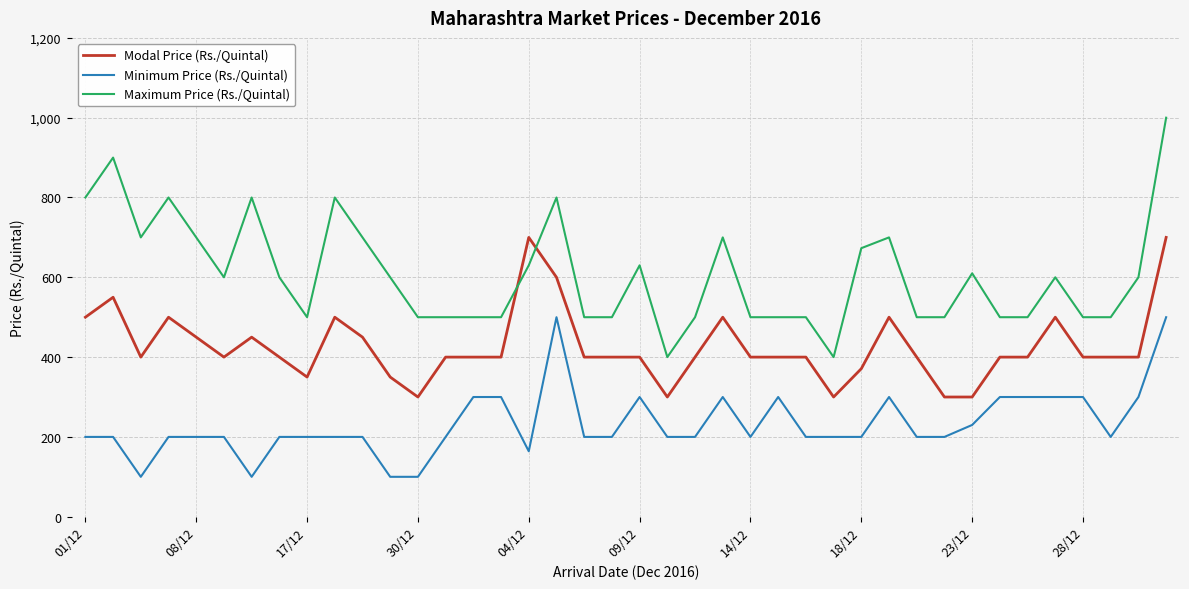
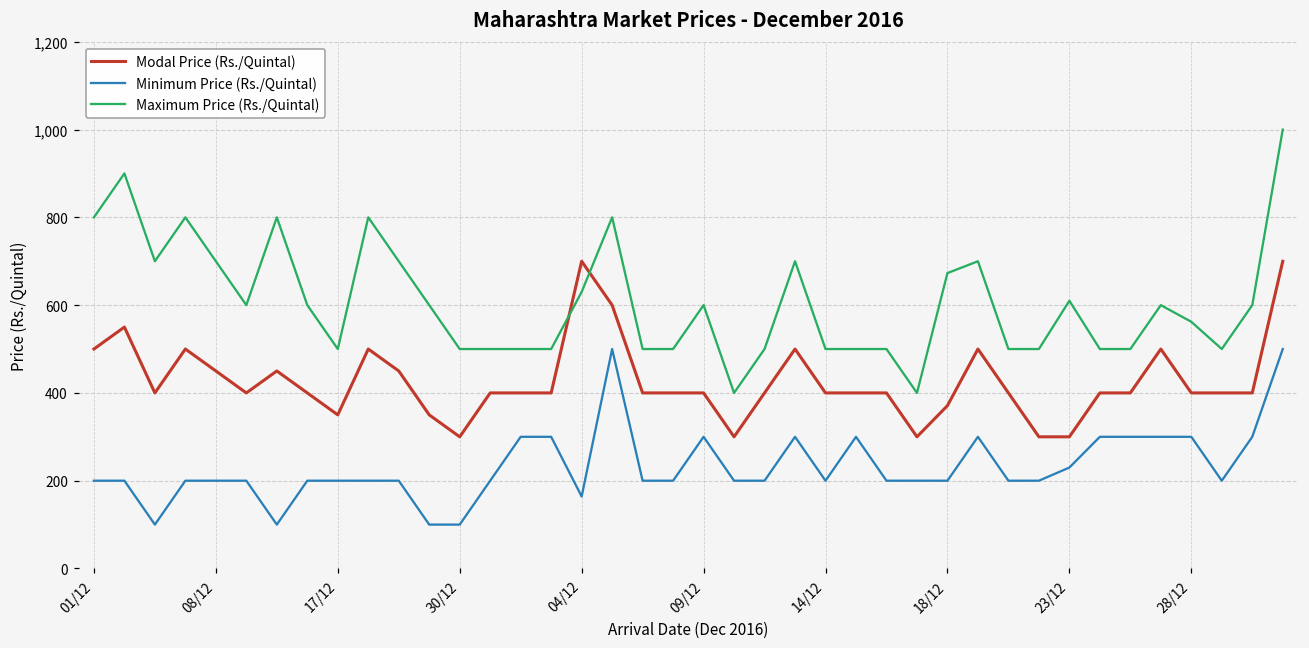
  {
    "Modal Price (Rs./Quintal)": {
      "04/12": 700,
      "09/12": 400,
      "14/12": 400,
      "18/12": 370,
      "23/12": 300,
      "28/12": 400
    },
    "Minimum Price (Rs./Quintal)": {
      "04/12": 160,
      "09/12": 300,
      "14/12": 200,
      "18/12": 200,
      "23/12": 230,
      "28/12": 300
    },
    "Maximum Price (Rs./Quintal)": {
      "04/12": 630,
-     "09/12": 630,
+     "09/12": 600,
      "14/12": 500,
      "18/12": 670,
      "23/12": 610,
-     "28/12": 500
+     "28/12": 560
    }
  }
